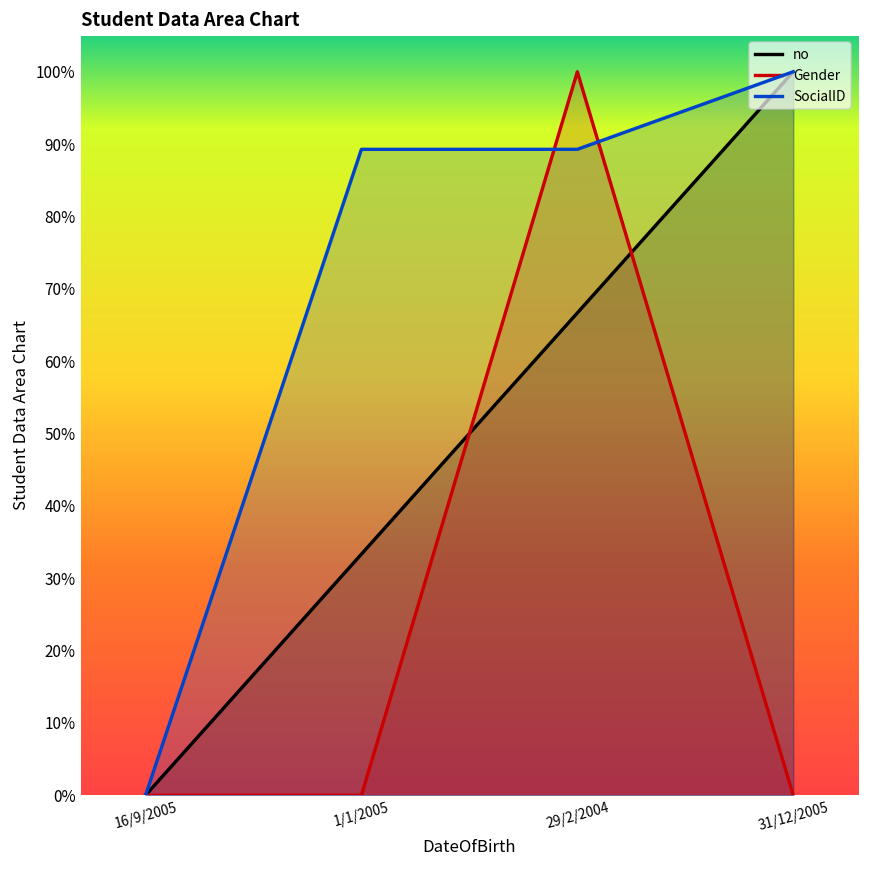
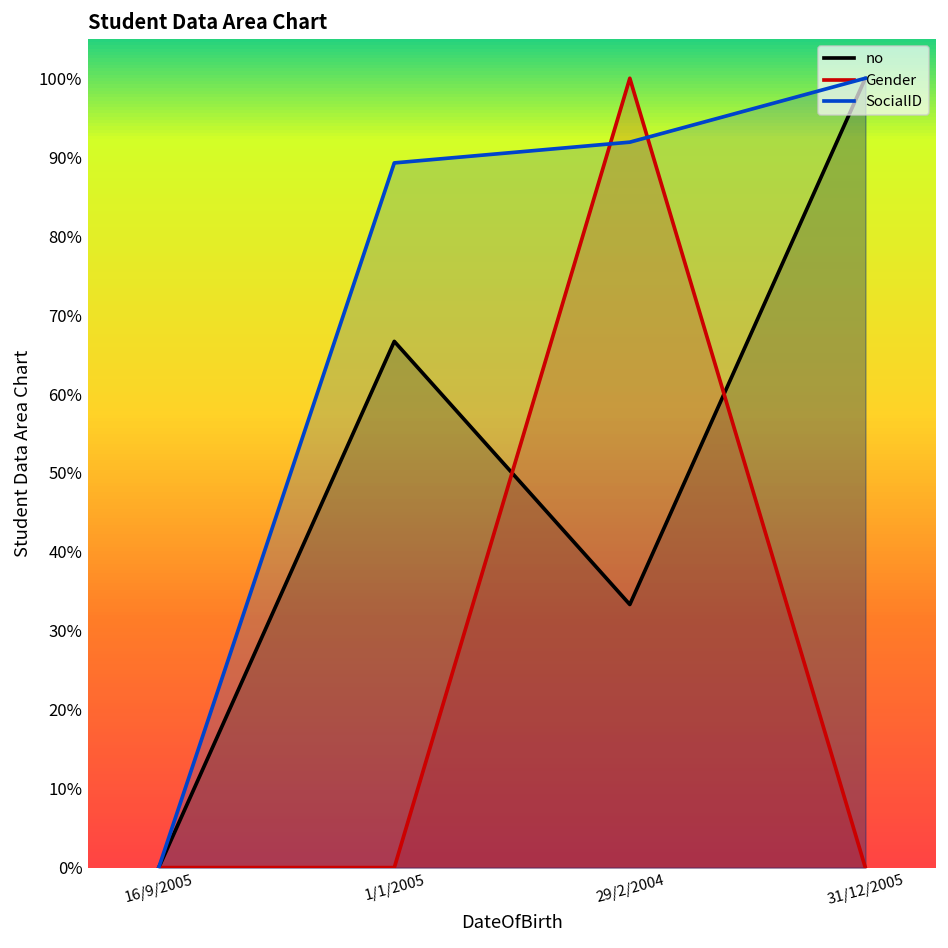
  {
    "no": {
-     "1/1/2005": "33%",
-     "29/2/2004": "67%"
+     "1/1/2005": "67%",
+     "29/2/2004": "33%"
    },
    "Gender": {
      "1/1/2005": "0%",
      "29/2/2004": "100%",
      "31/12/2005": "0%"
    },
    "SocialID": {
      "1/1/2005": "89%",
-     "29/2/2004": "89%"
+     "29/2/2004": "92%"
    }
  }
